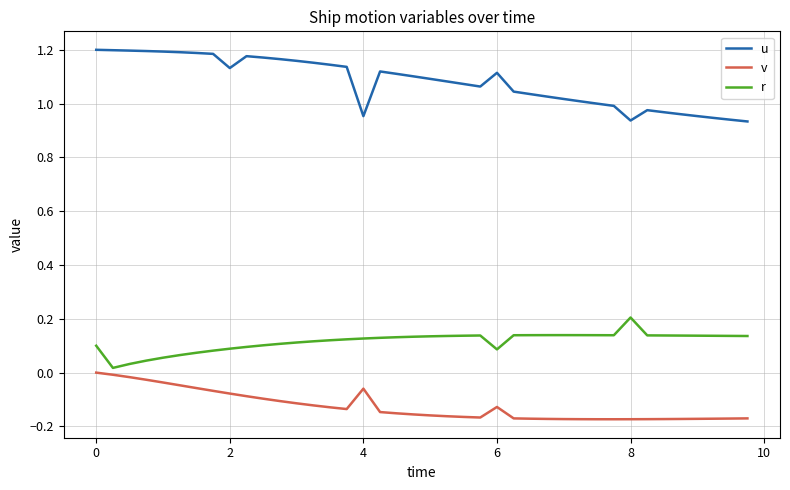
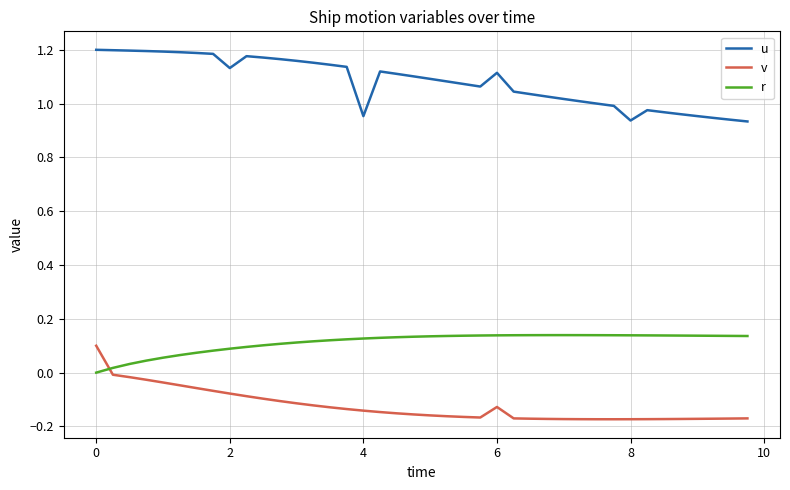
  {
    "u": {
      "0": 1.20,
      "2": 1.13,
      "4": 0.95,
      "6": 1.11,
      "8": 0.94
    },
    "v": {
-     "0": 0.0,
+     "0": 0.1,
      "2": -0.08,
-     "4": -0.06,
+     "4": -0.14,
      "6": -0.13,
      "8": -0.17
    },
    "r": {
-     "0": 0.1,
+     "0": 0.0,
      "2": 0.09,
      "4": 0.13,
-     "6": 0.09,
-     "8": 0.20
+     "6": 0.14,
+     "8": 0.14
    }
  }
